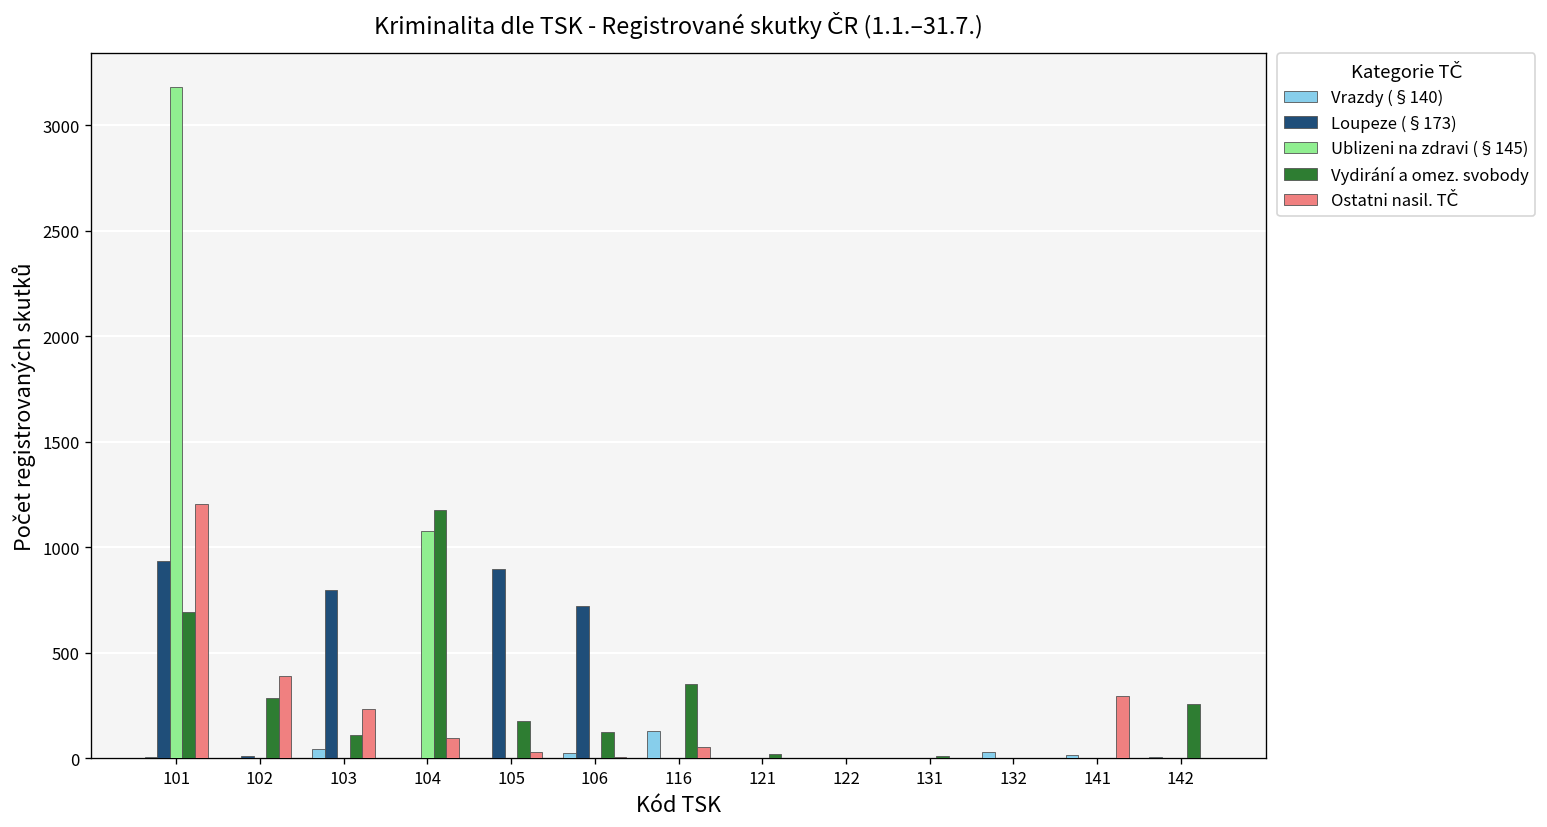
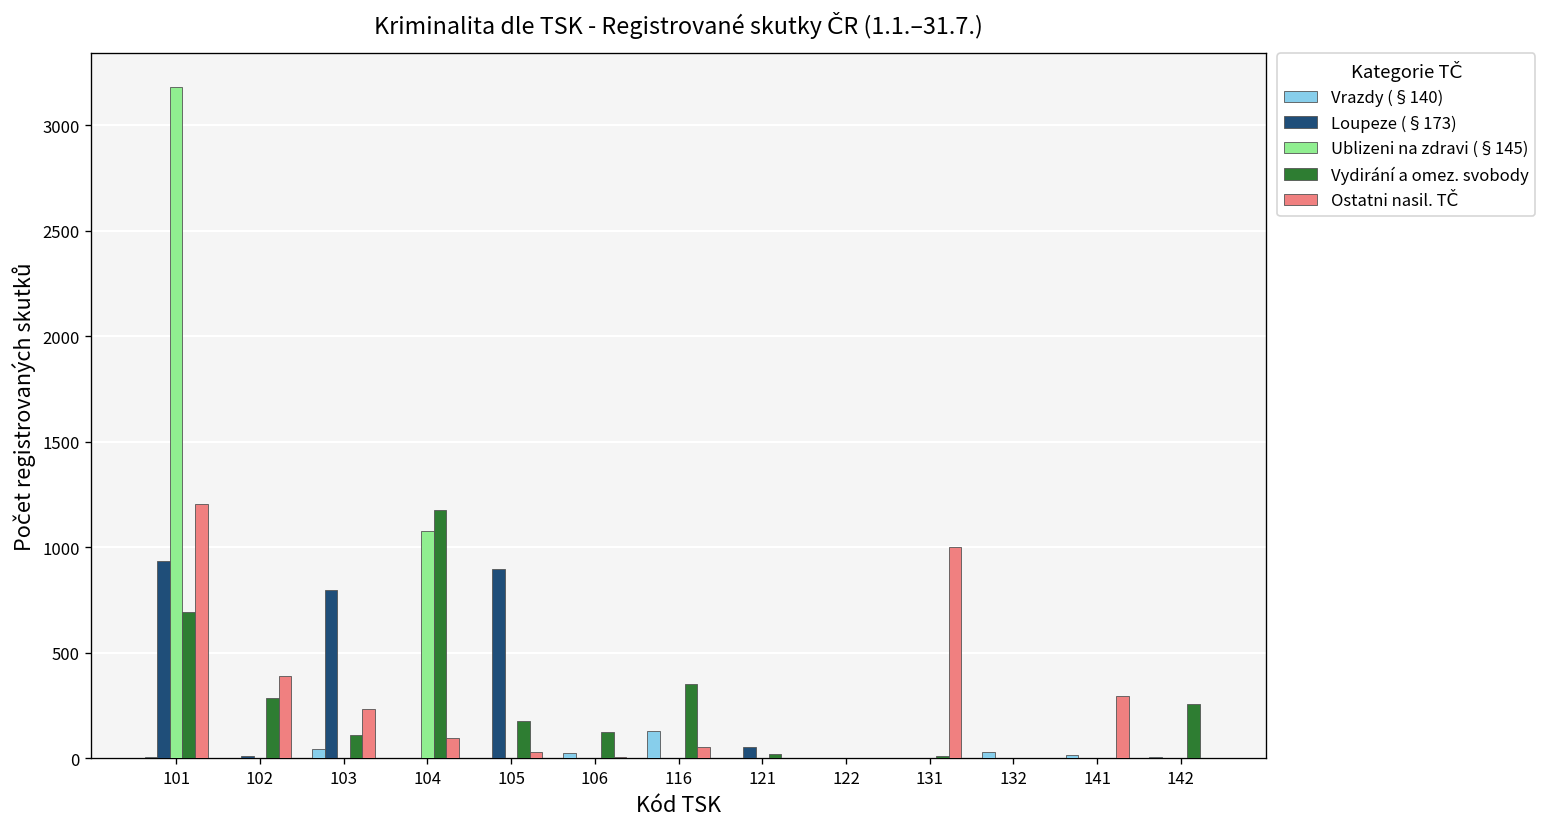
  {
    "Vrazdy (§140)": {
      "102": 0,
      "103": 40,
      "106": 30,
      "116": 130,
      "121": 0,
      "122": 0,
      "131": 0,
      "132": 30,
      "141": 20
    },
    "Loupeze (§173)": {
      "101": 940,
      "103": 800,
      "104": 0,
      "105": 900,
-     "106": 720,
+     "106": 0,
      "116": 0,
-     "121": 0,
+     "121": 50,
      "122": 0,
      "131": 0,
      "132": 0,
      "141": 0,
      "142": 0
    },
    "Ublizeni na zdravi (§145)": {
      "101": 3180,
      "102": 0,
      "103": 0,
      "104": 1080,
      "105": 0,
      "106": 0,
      "116": 0,
      "121": 0,
      "122": 0,
      "131": 0,
      "132": 0,
      "141": 0,
      "142": 0
    },
    "Vydirání a omez. svobody": {
      "101": 690,
      "102": 280,
      "103": 110,
      "104": 1180,
      "105": 180,
      "106": 120,
      "116": 350,
      "121": 20,
      "132": 0,
      "141": 0,
      "142": 260
    },
    "Ostatni nasil. TČ": {
      "101": 1210,
      "102": 390,
      "103": 230,
      "104": 100,
      "105": 30,
      "116": 50,
      "122": 0,
-     "131": 0,
+     "131": 1000,
      "132": 0,
      "141": 300,
      "142": 0
    }
  }
